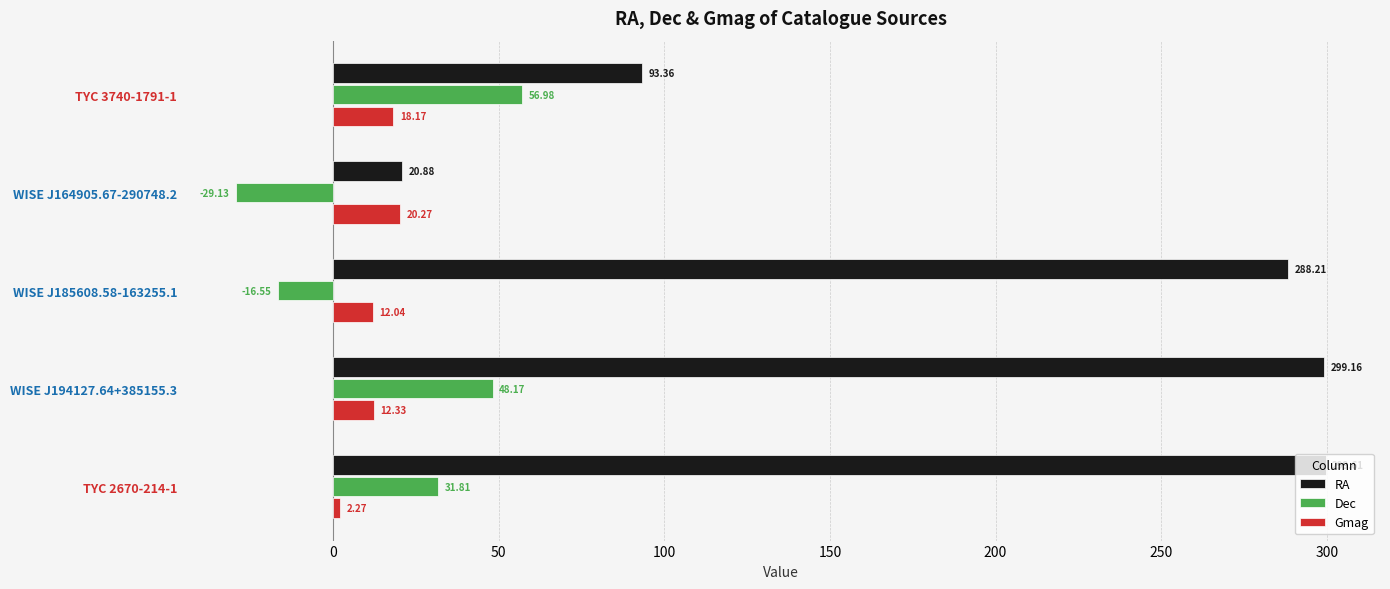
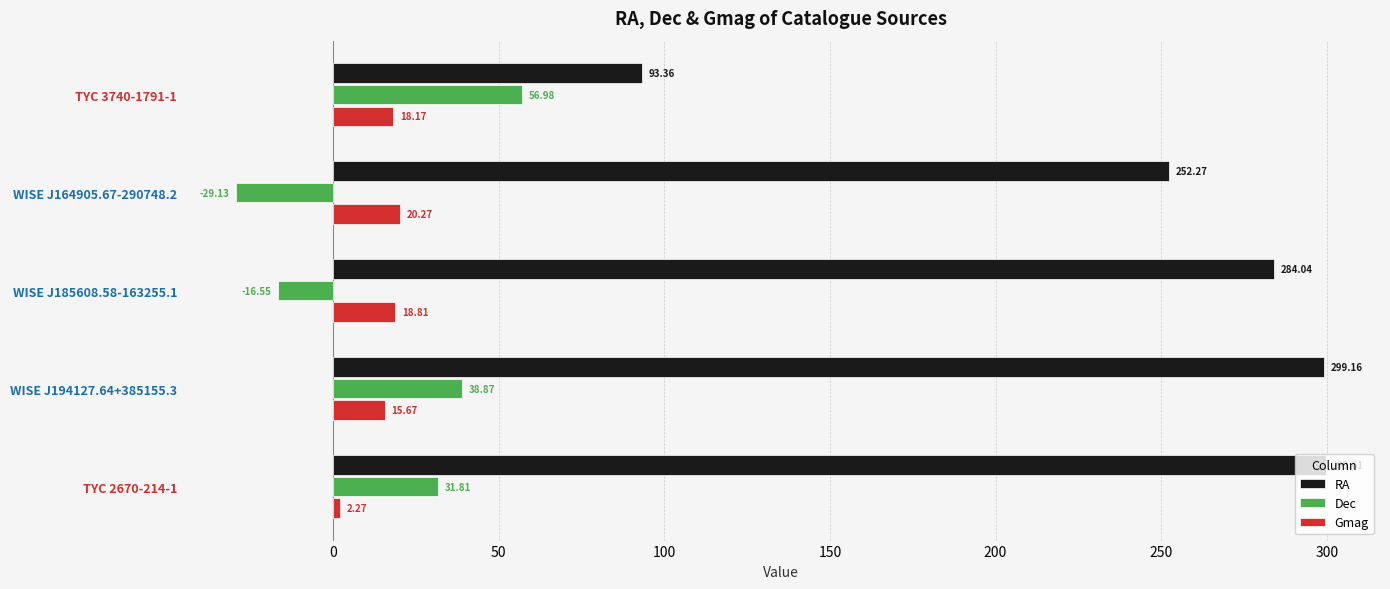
  {
    "RA": {
      "TYC 3740-1791-1": 93.36,
-     "WISE J164905.67-290748.2": 20.88,
-     "WISE J185608.58-163255.1": 288.21,
+     "WISE J164905.67-290748.2": 252.27,
+     "WISE J185608.58-163255.1": 284.04,
      "WISE J194127.64+385155.3": 299.16
    },
    "Dec": {
      "TYC 3740-1791-1": 56.98,
      "WISE J164905.67-290748.2": -29.13,
      "WISE J185608.58-163255.1": -16.55,
-     "WISE J194127.64+385155.3": 48.17,
+     "WISE J194127.64+385155.3": 38.87,
      "TYC 2670-214-1": 31.81
    },
    "Gmag": {
      "TYC 3740-1791-1": 18.17,
      "WISE J164905.67-290748.2": 20.27,
-     "WISE J185608.58-163255.1": 12.04,
-     "WISE J194127.64+385155.3": 12.33,
+     "WISE J185608.58-163255.1": 18.81,
+     "WISE J194127.64+385155.3": 15.67,
      "TYC 2670-214-1": 2.27
    }
  }
